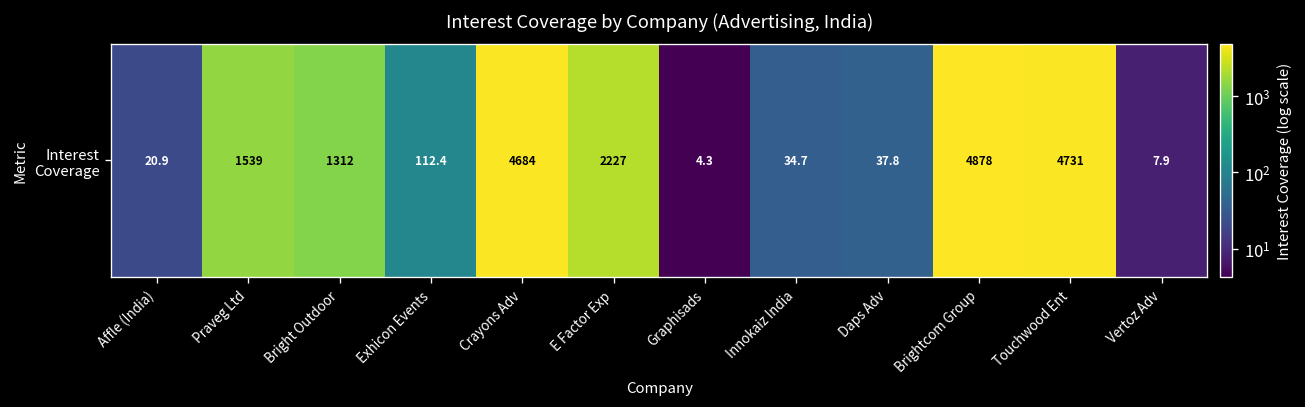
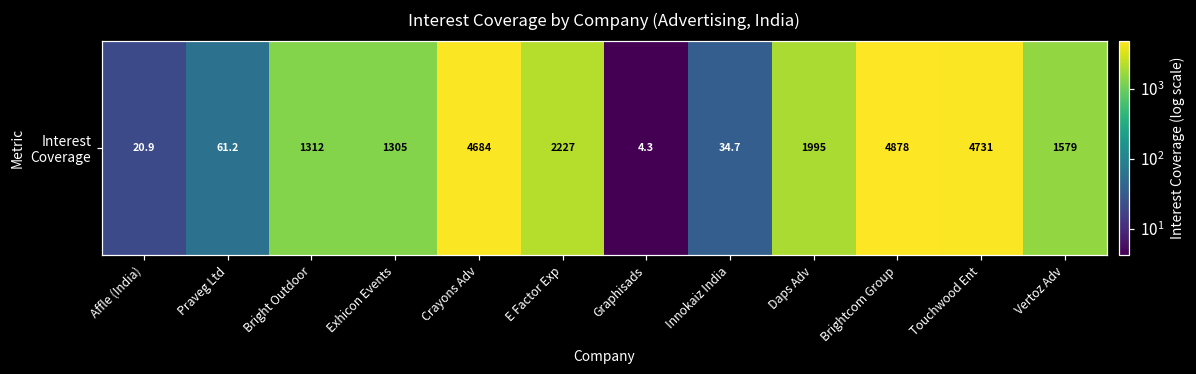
  {
    "Interest Coverage": {
      "Affle (India)": 20.9,
-     "Praveg Ltd": 1539,
+     "Praveg Ltd": 61.2,
      "Bright Outdoor": 1312,
-     "Exhicon Events": 112.4,
+     "Exhicon Events": 1305,
      "Crayons Adv": 4684,
      "E Factor Exp": 2227,
      "Graphisads": 4.3,
      "Innokaiz India": 34.7,
-     "Daps Adv": 37.8,
+     "Daps Adv": 1995,
      "Brightcom Group": 4878,
      "Touchwood Ent": 4731,
-     "Vertoz Adv": 7.9
+     "Vertoz Adv": 1579
    }
  }
